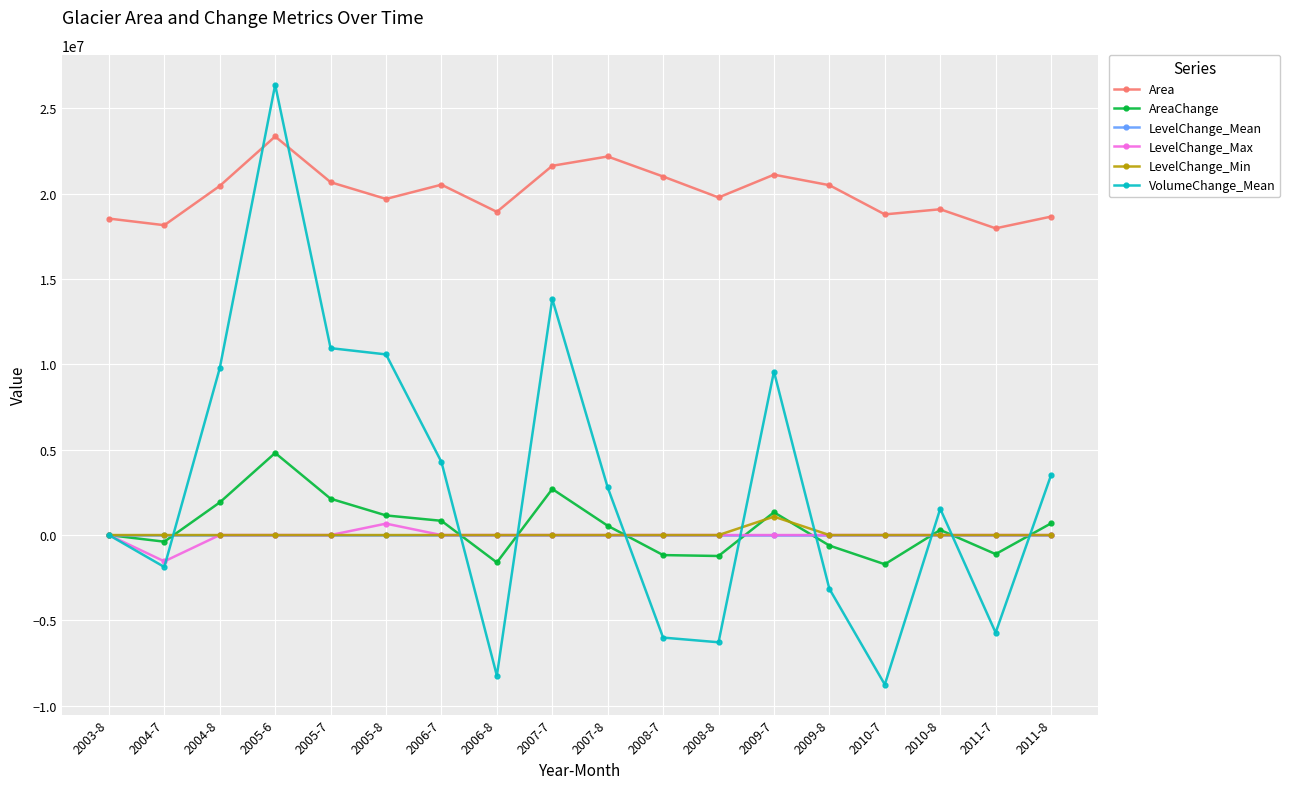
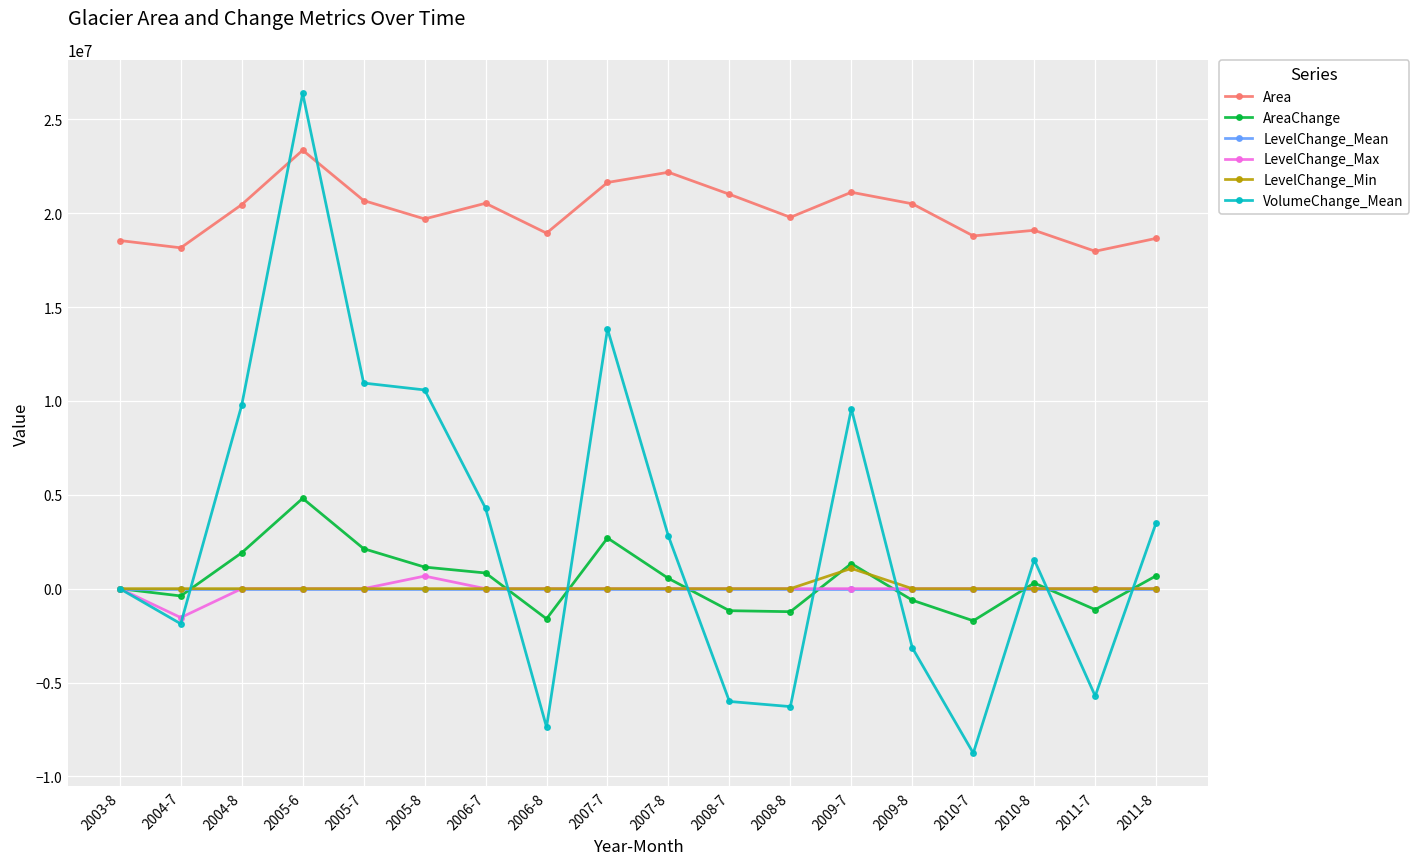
  {
    "Area": {
      "2003-8": 18500000,
      "2004-7": 18200000,
      "2004-8": 20500000,
      "2005-6": 23400000,
      "2005-7": 20700000,
      "2005-8": 19700000,
      "2006-7": 20500000,
      "2006-8": 18900000,
      "2007-7": 21600000,
      "2007-8": 22200000,
      "2008-7": 21000000,
      "2008-8": 19800000,
      "2009-7": 21100000,
      "2009-8": 20500000,
      "2010-7": 18800000,
      "2010-8": 19100000,
      "2011-7": 18000000,
      "2011-8": 18700000
    },
    "AreaChange": {
      "2004-7": -400000,
      "2004-8": 1900000,
      "2005-6": 4800000,
      "2005-7": 2100000,
      "2005-8": 1200000,
      "2006-7": 800000,
      "2006-8": -1600000,
      "2007-7": 2700000,
      "2007-8": 500000,
      "2008-7": -1200000,
      "2008-8": -1200000,
      "2009-7": 1300000,
      "2009-8": -600000,
      "2010-7": -1700000,
      "2010-8": 300000,
      "2011-7": -1100000,
      "2011-8": 700000
    },
    "LevelChange_Max": {
      "2004-7": -1500000,
      "2005-8": 700000
    },
    "LevelChange_Min": {
      "2009-7": 1100000
    },
    "VolumeChange_Mean": {
      "2004-7": -1900000,
      "2004-8": 9800000,
      "2005-6": 26400000,
      "2005-7": 11000000,
      "2005-8": 10600000,
      "2006-7": 4300000,
-     "2006-8": -8200000,
+     "2006-8": -7400000,
      "2007-7": 13800000,
      "2007-8": 2800000,
      "2008-7": -6000000,
      "2008-8": -6300000,
      "2009-7": 9600000,
      "2009-8": -3200000,
      "2010-7": -8800000,
      "2010-8": 1500000,
      "2011-7": -5700000,
      "2011-8": 3500000
    }
  }
